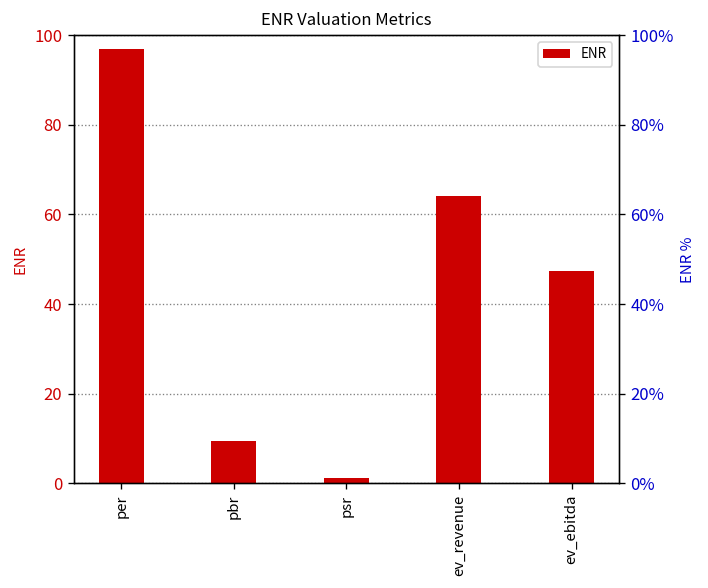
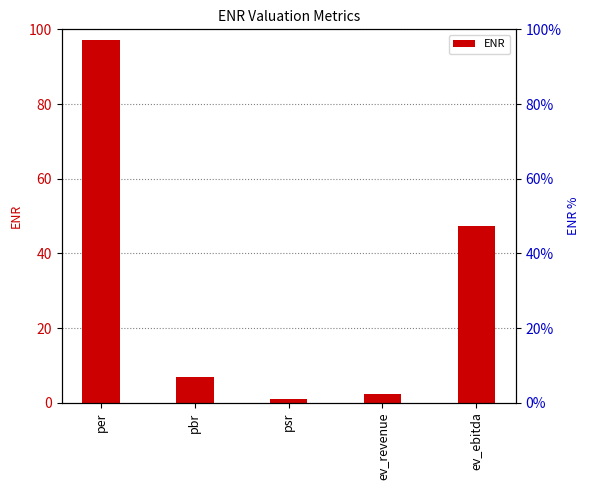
  {
    "per": 97,
-   "pbr": 9,
+   "pbr": 7,
    "psr": 1,
-   "ev_revenue": 64,
+   "ev_revenue": 2,
    "ev_ebitda": 47
  }
